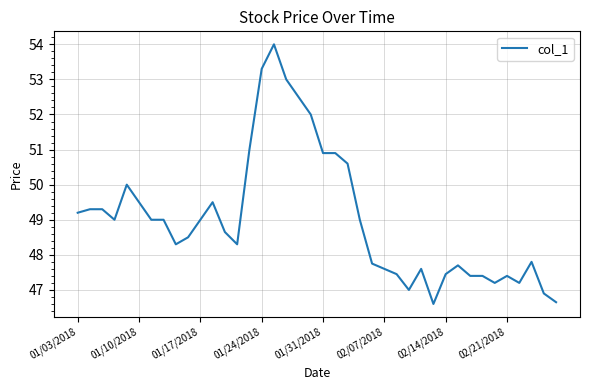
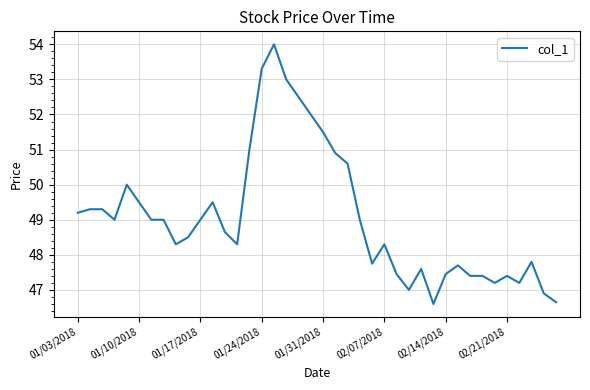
  {
    "01/03/2018": 49.2,
    "01/10/2018": 49.5,
    "01/17/2018": 49.0,
    "01/24/2018": 53.3,
-   "01/31/2018": 50.9,
-   "02/07/2018": 47.6,
+   "01/31/2018": 51.5,
+   "02/07/2018": 48.3,
    "02/14/2018": 47.5,
    "02/21/2018": 47.4
  }
